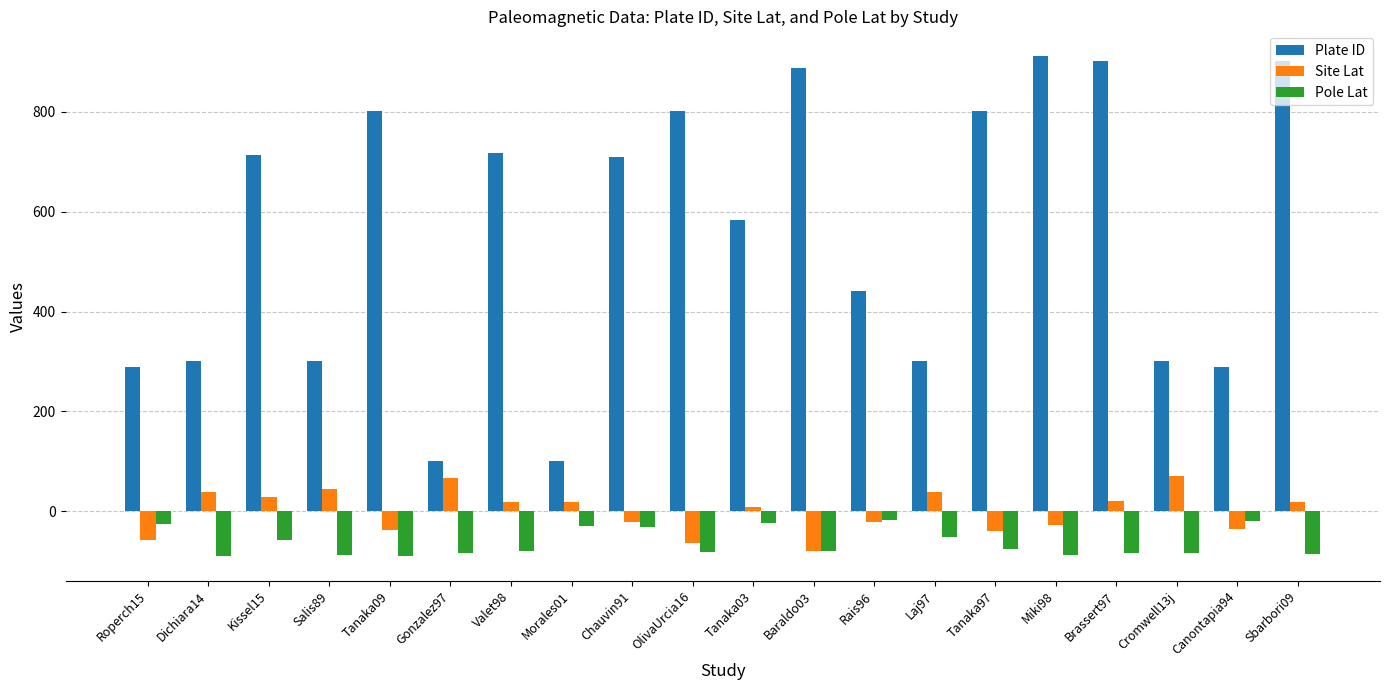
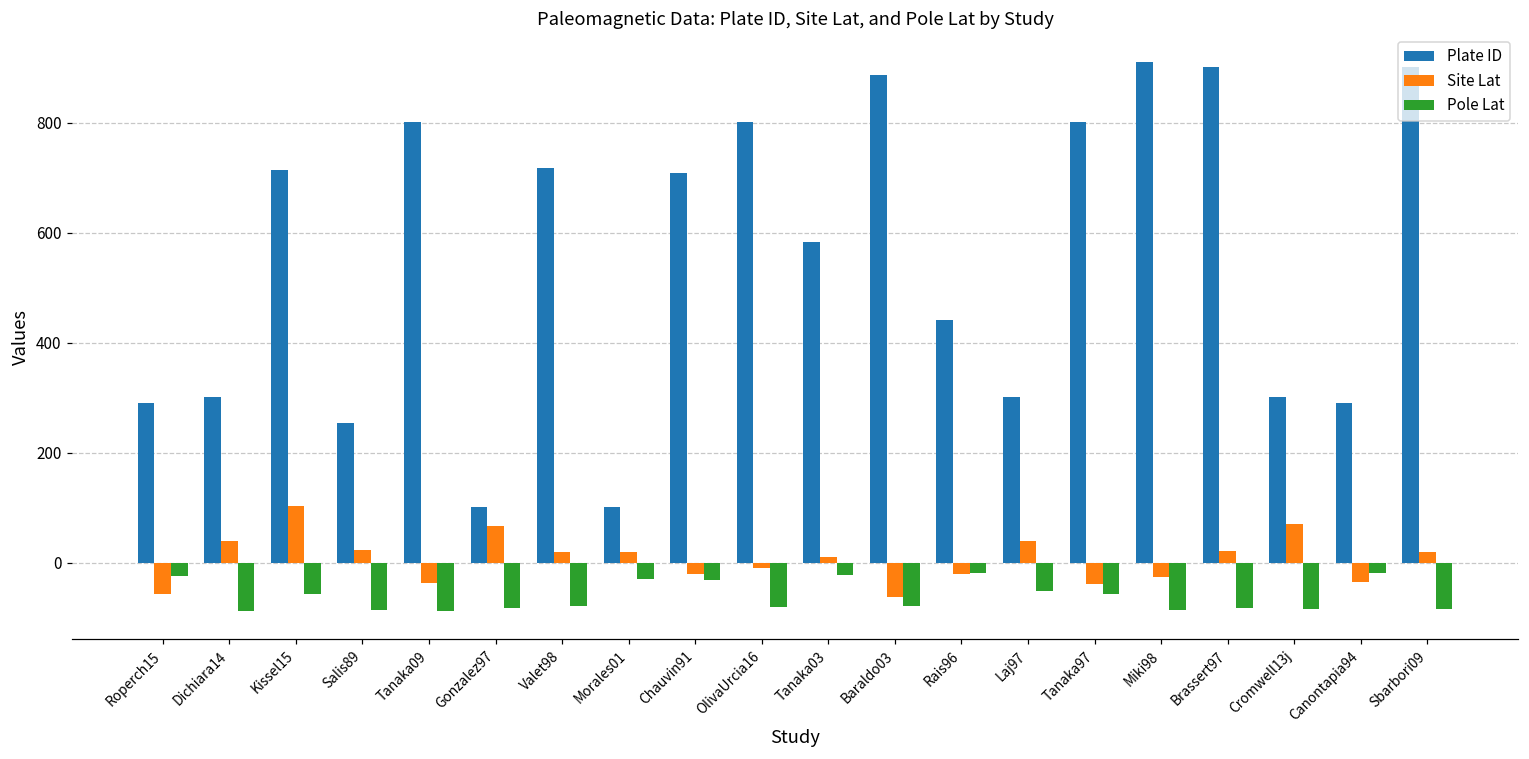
  {
    "Plate ID": {
      "Roperch15": 290,
      "Dichiara14": 300,
      "Kissel15": 710,
-     "Salis89": 300,
+     "Salis89": 250,
      "Tanaka09": 800,
      "Gonzalez97": 100,
      "Valet98": 720,
      "Morales01": 100,
      "Chauvin91": 710,
      "OlivaUrcia16": 800,
      "Tanaka03": 580,
      "Baraldo03": 890,
      "Rais96": 440,
      "Laj97": 300,
      "Tanaka97": 800,
      "Miki98": 910,
      "Brassert97": 900,
      "Cromwell13j": 300,
      "Canontapia94": 290
    },
    "Site Lat": {
      "Roperch15": -60,
      "Dichiara14": 40,
-     "Kissel15": 30,
-     "Salis89": 50,
+     "Kissel15": 100,
+     "Salis89": 20,
      "Tanaka09": -40,
      "Gonzalez97": 70,
      "Valet98": 20,
      "Morales01": 20,
      "Chauvin91": -20,
-     "OlivaUrcia16": -60,
+     "OlivaUrcia16": -10,
      "Tanaka03": 10,
-     "Baraldo03": -80,
+     "Baraldo03": -60,
      "Rais96": -20,
      "Laj97": 40,
      "Tanaka97": -40,
      "Miki98": -30,
      "Brassert97": 20,
      "Cromwell13j": 70,
      "Canontapia94": -40,
      "Sbarbori09": 20
    },
    "Pole Lat": {
      "Roperch15": -20,
      "Dichiara14": -90,
      "Kissel15": -60,
      "Salis89": -90,
      "Tanaka09": -90,
      "Gonzalez97": -80,
      "Valet98": -80,
      "Morales01": -30,
      "Chauvin91": -30,
      "OlivaUrcia16": -80,
      "Tanaka03": -20,
      "Baraldo03": -80,
      "Rais96": -20,
      "Laj97": -50,
-     "Tanaka97": -70,
+     "Tanaka97": -60,
      "Miki98": -90,
      "Brassert97": -80,
      "Cromwell13j": -80,
      "Canontapia94": -20,
      "Sbarbori09": -90
    }
  }
